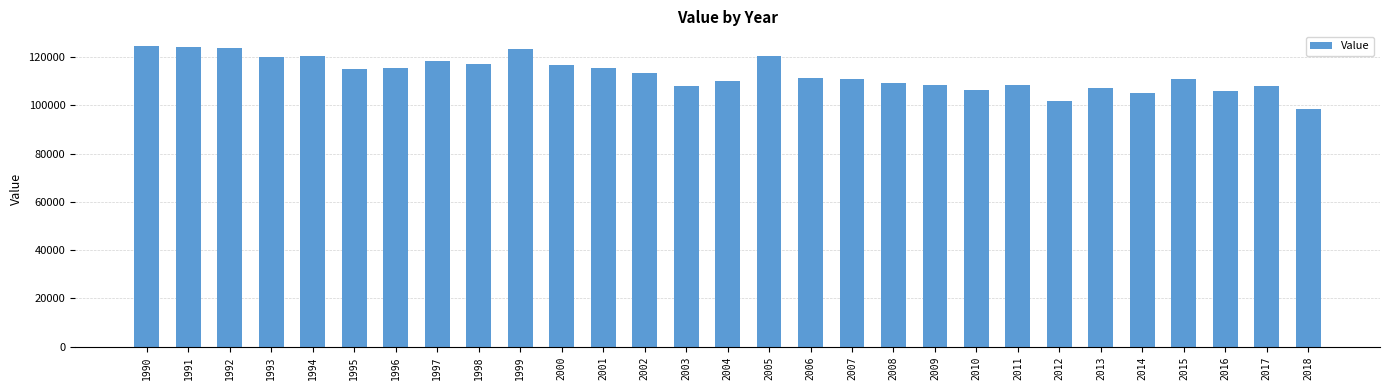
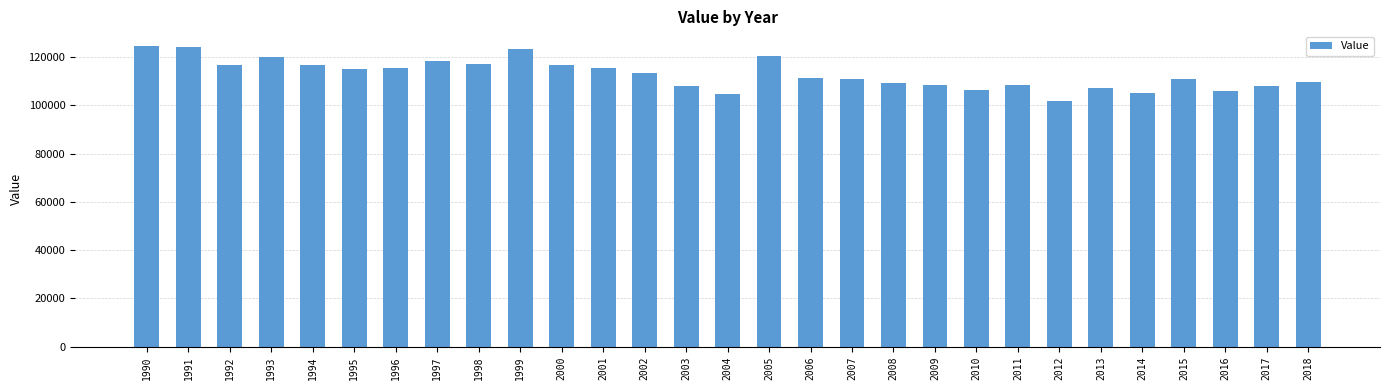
  {
    "1990": 124000,
    "1991": 124000,
-   "1992": 124000,
+   "1992": 117000,
    "1993": 120000,
-   "1994": 121000,
+   "1994": 117000,
    "1995": 115000,
    "1996": 115000,
    "1997": 118000,
    "1998": 117000,
    "1999": 123000,
    "2000": 117000,
    "2001": 115000,
    "2002": 114000,
    "2003": 108000,
-   "2004": 110000,
+   "2004": 104000,
    "2005": 120000,
    "2006": 111000,
    "2007": 111000,
    "2008": 109000,
    "2009": 108000,
    "2010": 106000,
    "2011": 108000,
    "2012": 102000,
    "2013": 107000,
    "2014": 105000,
    "2015": 111000,
    "2016": 106000,
    "2017": 108000,
-   "2018": 98000
+   "2018": 110000
  }
